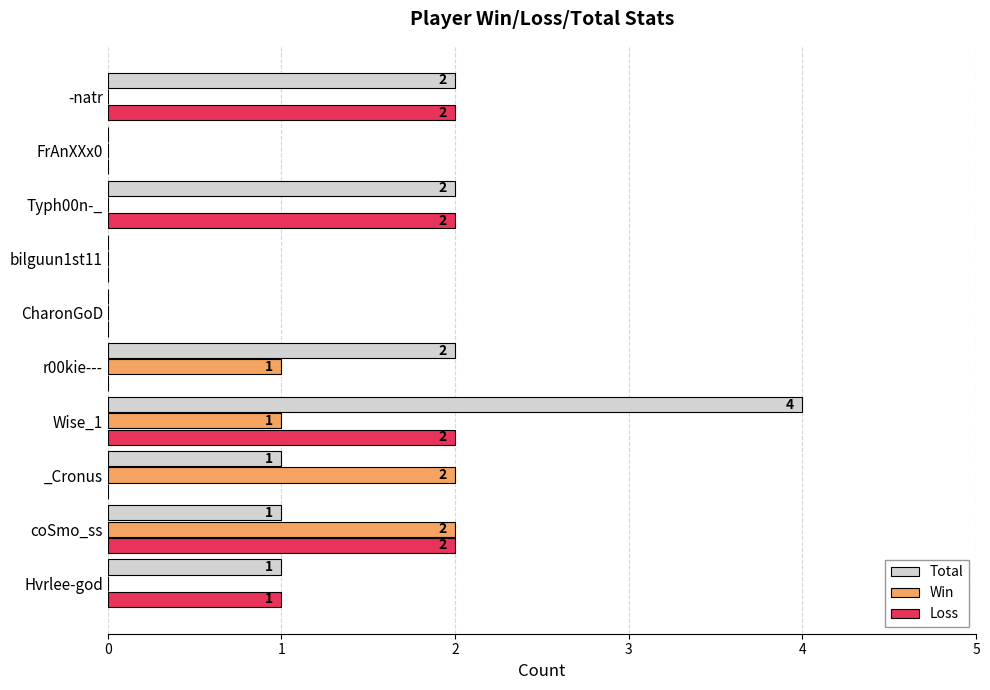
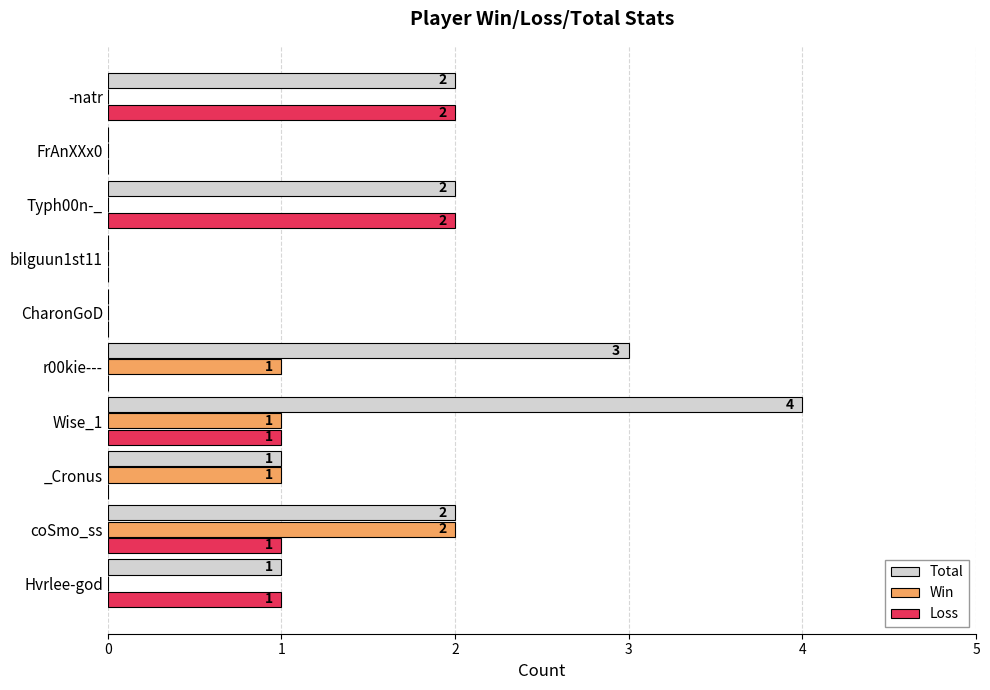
  {
    "Total": {
      "-natr": 2,
      "Typh00n-_": 2,
-     "r00kie---": 2,
+     "r00kie---": 3,
      "Wise_1": 4,
      "_Cronus": 1,
-     "coSmo_ss": 1,
+     "coSmo_ss": 2,
      "Hvrlee-god": 1
    },
    "Win": {
      "r00kie---": 1,
      "Wise_1": 1,
-     "_Cronus": 2,
+     "_Cronus": 1,
      "coSmo_ss": 2
    },
    "Loss": {
      "-natr": 2,
      "Typh00n-_": 2,
-     "Wise_1": 2,
-     "coSmo_ss": 2,
+     "Wise_1": 1,
+     "coSmo_ss": 1,
      "Hvrlee-god": 1
    }
  }
